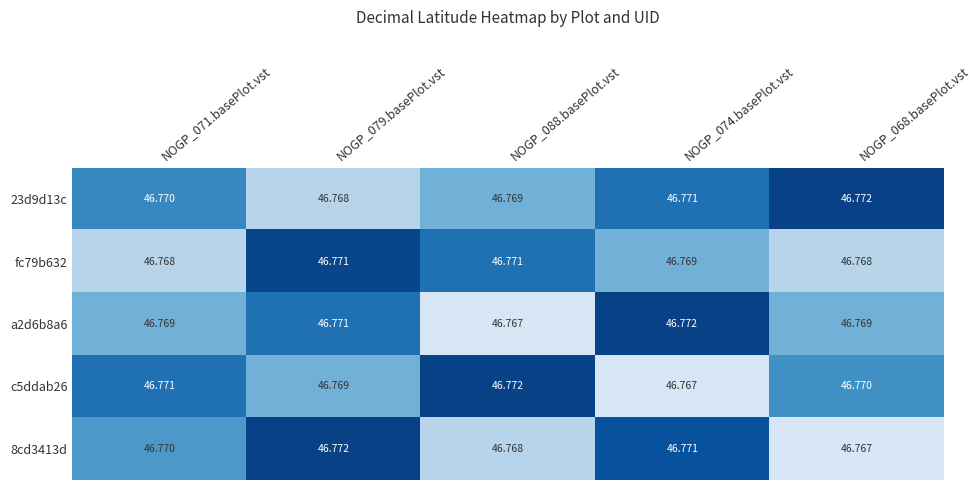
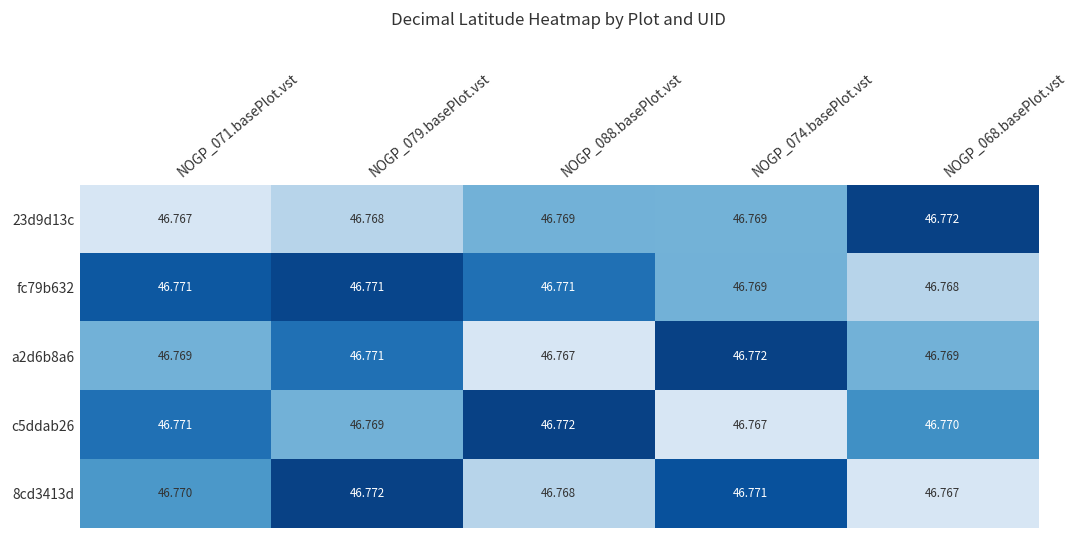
  {
    "23d9d13c": {
-     "NOGP_071.basePlot.vst": 46.770,
+     "NOGP_071.basePlot.vst": 46.767,
      "NOGP_079.basePlot.vst": 46.768,
      "NOGP_088.basePlot.vst": 46.769,
-     "NOGP_074.basePlot.vst": 46.771,
+     "NOGP_074.basePlot.vst": 46.769,
      "NOGP_068.basePlot.vst": 46.772
    },
    "fc79b632": {
-     "NOGP_071.basePlot.vst": 46.768,
+     "NOGP_071.basePlot.vst": 46.771,
      "NOGP_079.basePlot.vst": 46.771,
      "NOGP_088.basePlot.vst": 46.771,
      "NOGP_074.basePlot.vst": 46.769,
      "NOGP_068.basePlot.vst": 46.768
    },
    "a2d6b8a6": {
      "NOGP_071.basePlot.vst": 46.769,
      "NOGP_079.basePlot.vst": 46.771,
      "NOGP_088.basePlot.vst": 46.767,
      "NOGP_074.basePlot.vst": 46.772,
      "NOGP_068.basePlot.vst": 46.769
    },
    "c5ddab26": {
      "NOGP_071.basePlot.vst": 46.771,
      "NOGP_079.basePlot.vst": 46.769,
      "NOGP_088.basePlot.vst": 46.772,
      "NOGP_074.basePlot.vst": 46.767,
      "NOGP_068.basePlot.vst": 46.770
    },
    "8cd3413d": {
      "NOGP_071.basePlot.vst": 46.770,
      "NOGP_079.basePlot.vst": 46.772,
      "NOGP_088.basePlot.vst": 46.768,
      "NOGP_074.basePlot.vst": 46.771,
      "NOGP_068.basePlot.vst": 46.767
    }
  }
